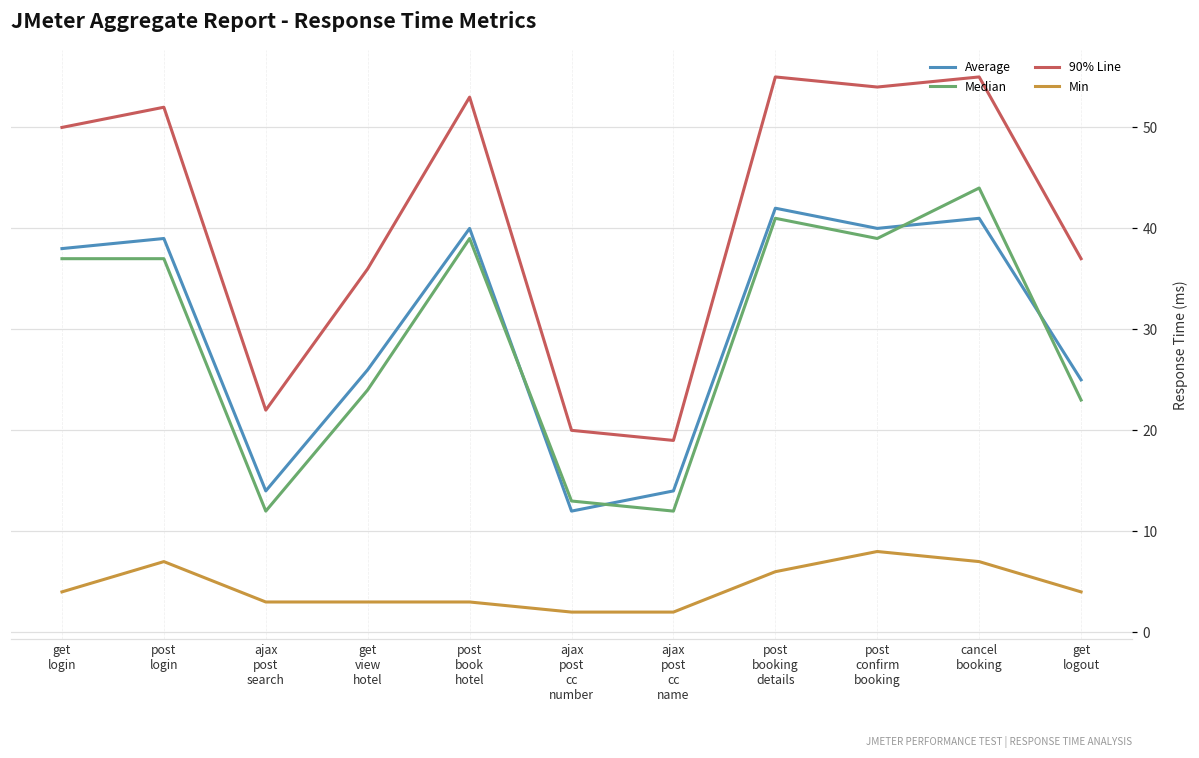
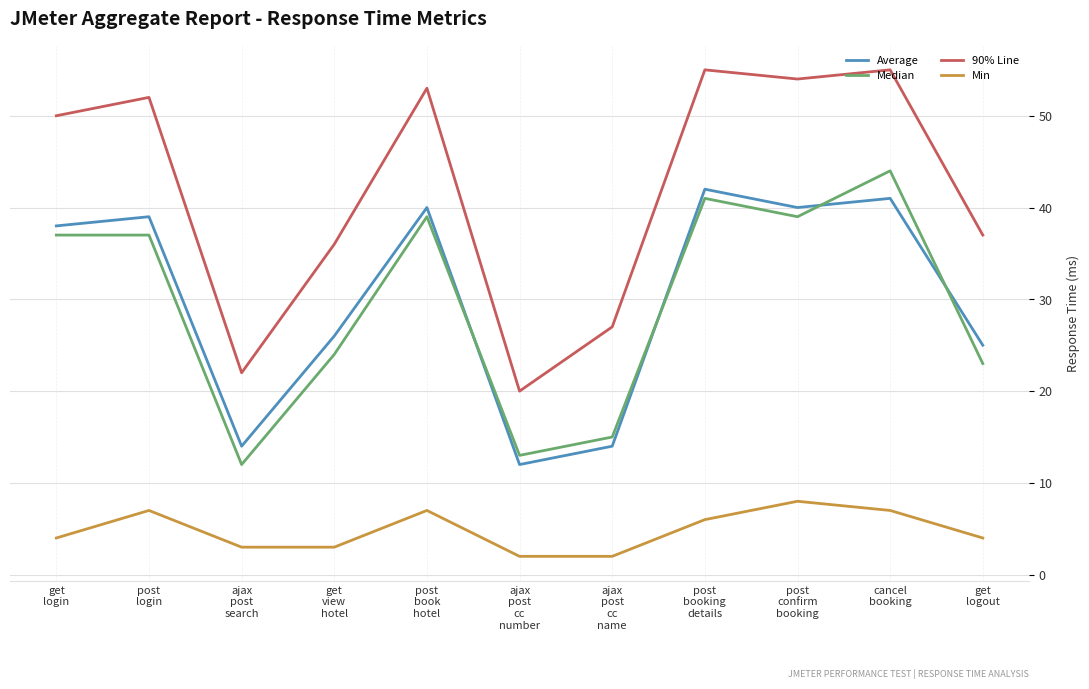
  {
    "Average": {
      "get login": 38,
      "post login": 39,
      "ajax post search": 14,
      "get view hotel": 26,
      "post book hotel": 40,
      "ajax post cc number": 12,
      "ajax post cc name": 14,
      "post booking details": 42,
      "post confirm booking": 40,
      "cancel booking": 41,
      "get logout": 25
    },
    "Median": {
      "get login": 37,
      "post login": 37,
      "ajax post search": 12,
      "get view hotel": 24,
      "post book hotel": 39,
      "ajax post cc number": 13,
-     "ajax post cc name": 12,
+     "ajax post cc name": 15,
      "post booking details": 41,
      "post confirm booking": 39,
      "cancel booking": 44,
      "get logout": 23
    },
    "90% Line": {
      "get login": 50,
      "post login": 52,
      "ajax post search": 22,
      "get view hotel": 36,
      "post book hotel": 53,
      "ajax post cc number": 20,
-     "ajax post cc name": 19,
+     "ajax post cc name": 27,
      "post booking details": 55,
      "post confirm booking": 54,
      "cancel booking": 55,
      "get logout": 37
    },
    "Min": {
      "get login": 4,
      "post login": 7,
      "ajax post search": 3,
      "get view hotel": 3,
-     "post book hotel": 3,
+     "post book hotel": 7,
      "ajax post cc number": 2,
      "ajax post cc name": 2,
      "post booking details": 6,
      "post confirm booking": 8,
      "cancel booking": 7,
      "get logout": 4
    }
  }
